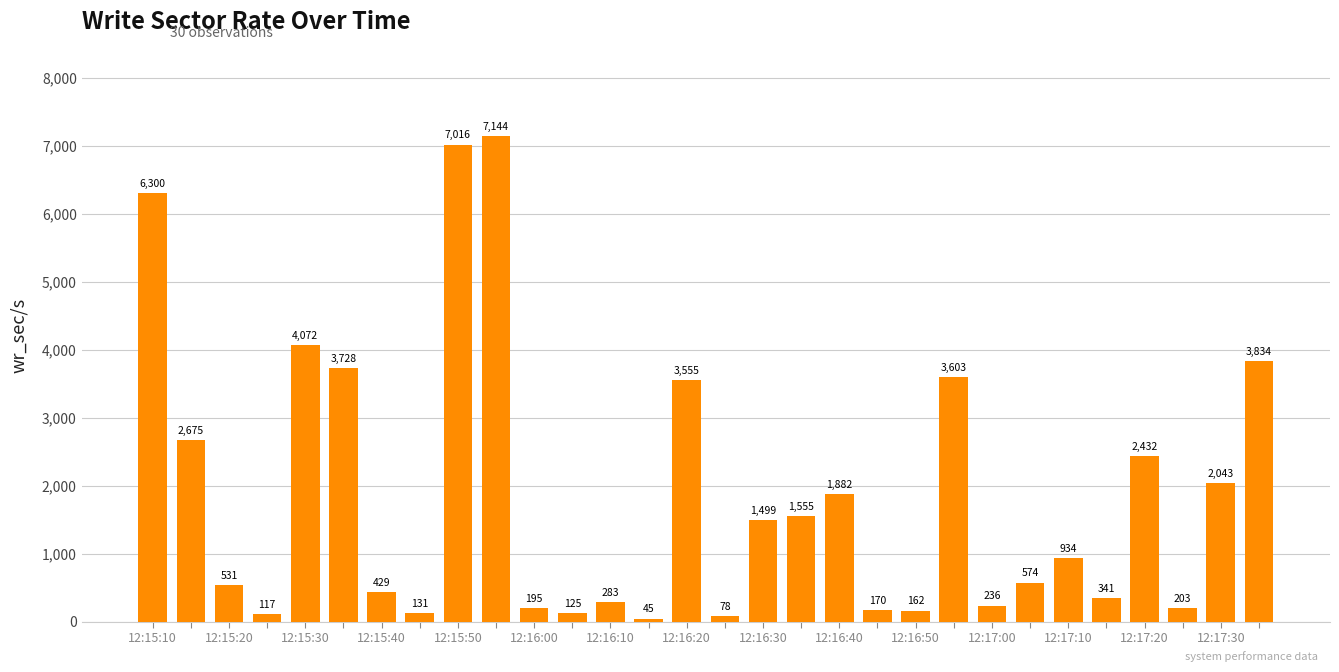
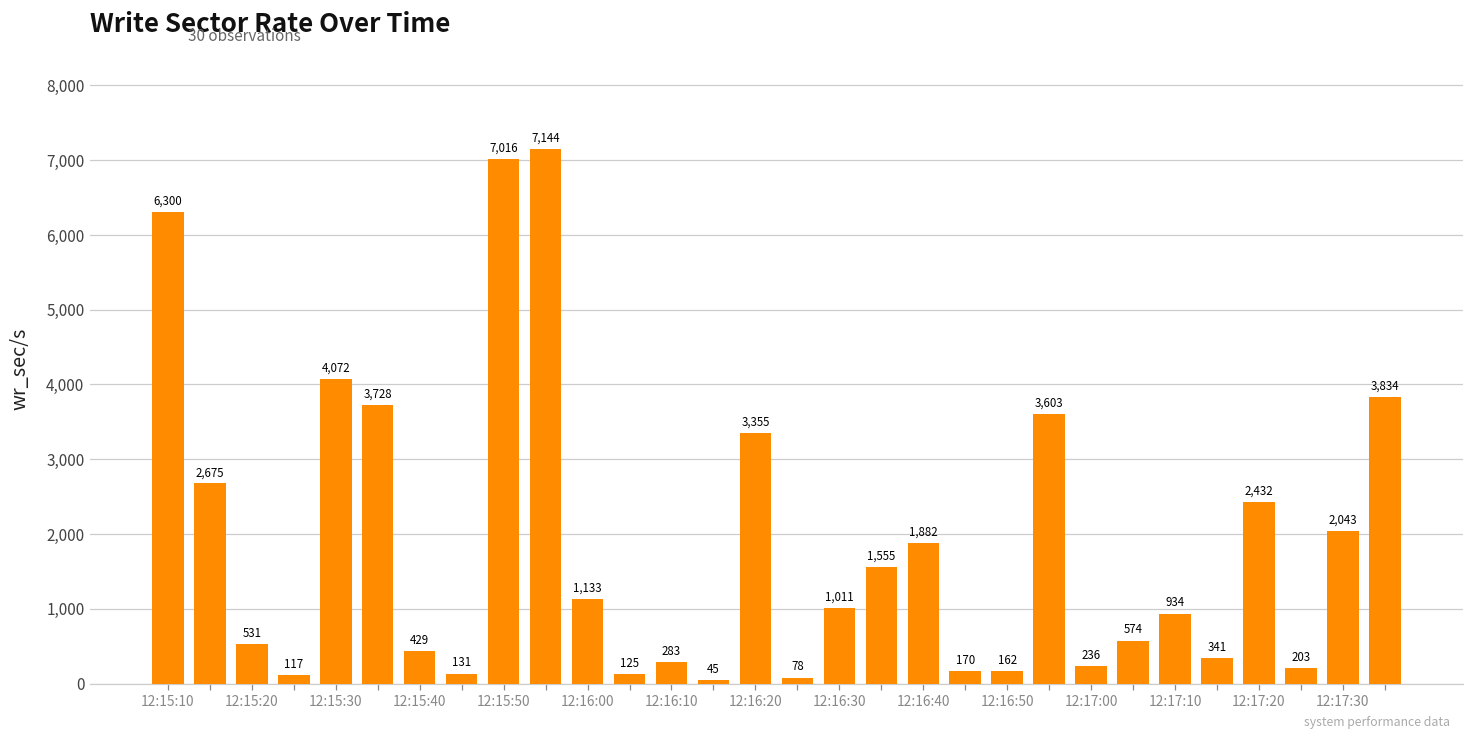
  {
    "12:15:10": "6,300",
    "12:15:20": "531",
    "12:15:30": "4,072",
    "12:15:40": "429",
    "12:15:50": "7,016",
-   "12:16:00": "195",
+   "12:16:00": "1,133",
    "12:16:10": "283",
-   "12:16:20": "3,555",
-   "12:16:30": "1,499",
+   "12:16:20": "3,355",
+   "12:16:30": "1,011",
    "12:16:40": "1,882",
    "12:16:50": "162",
    "12:17:00": "236",
    "12:17:10": "934",
    "12:17:20": "2,432",
    "12:17:30": "2,043"
  }
